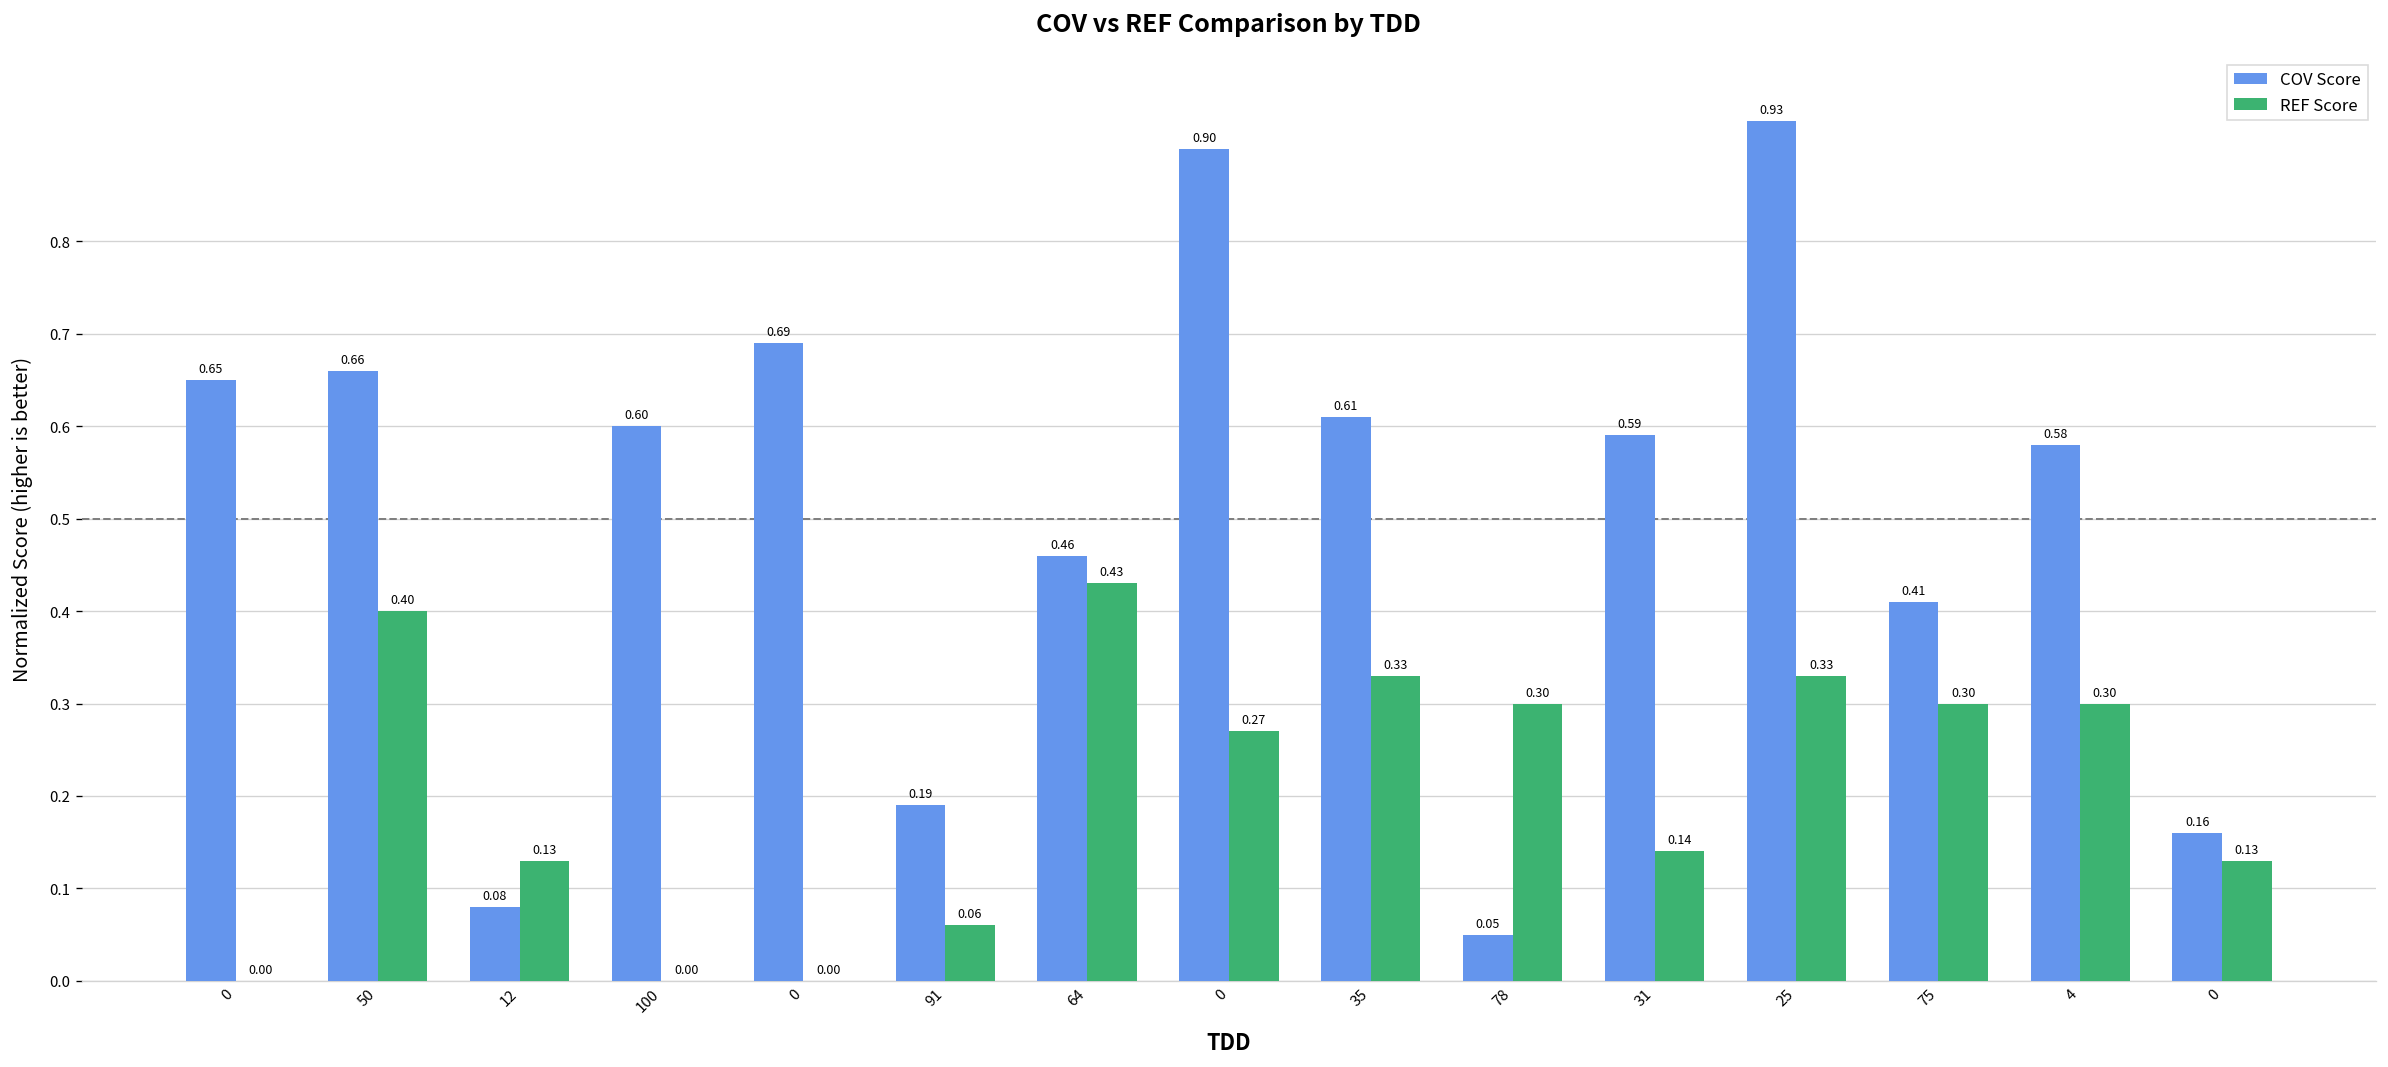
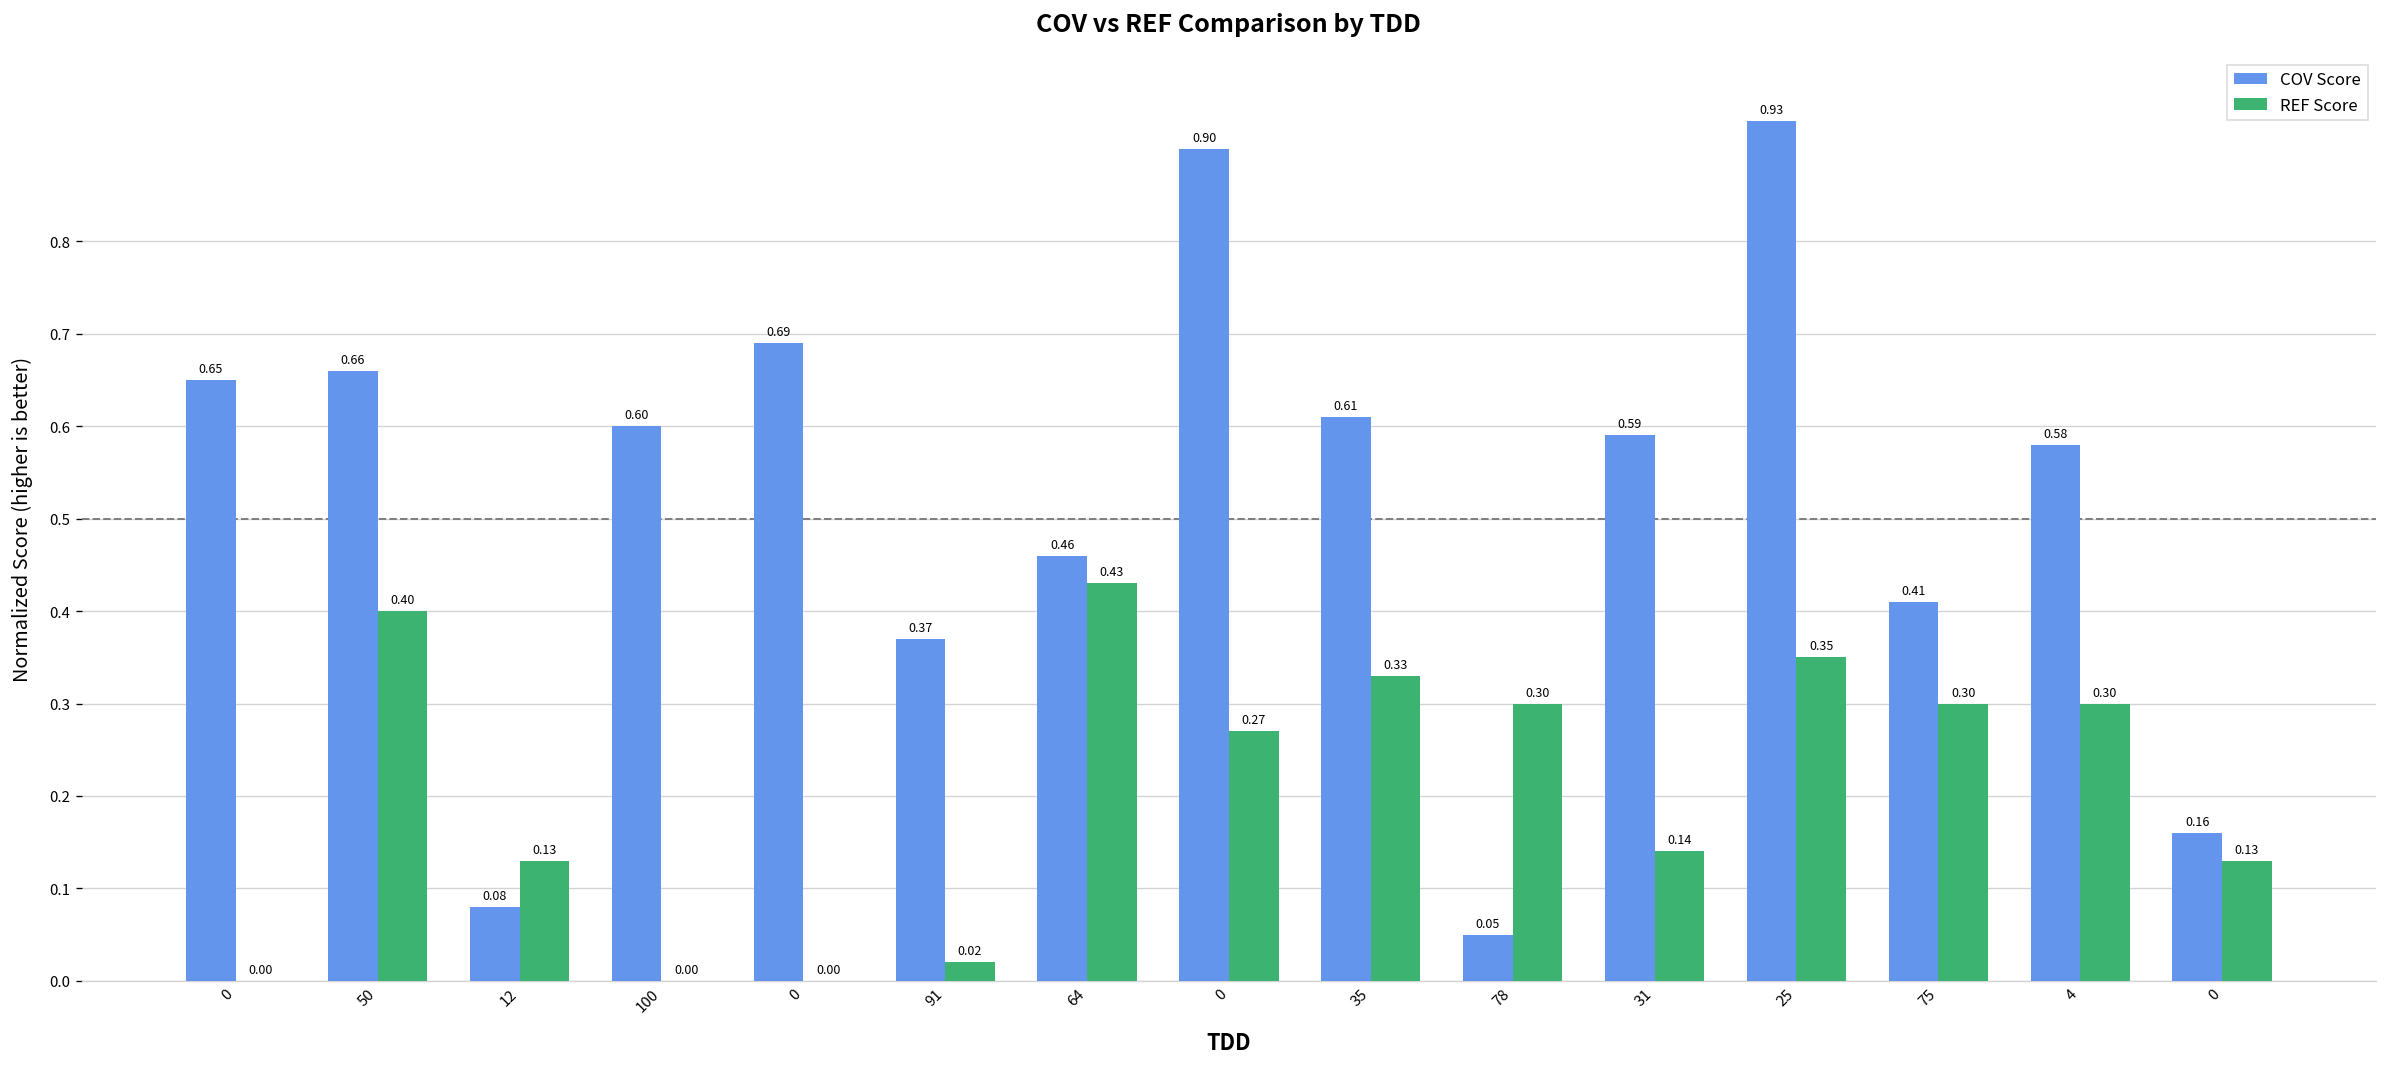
  {
    "COV Score": {
      "50": 0.66,
      "12": 0.08,
      "100": 0.60,
-     "91": 0.19,
+     "91": 0.37,
      "64": 0.46,
      "35": 0.61,
      "78": 0.05,
      "31": 0.59,
      "25": 0.93,
      "75": 0.41,
      "4": 0.58
    },
    "REF Score": {
      "50": 0.40,
      "12": 0.13,
      "100": 0.00,
-     "91": 0.06,
+     "91": 0.02,
      "64": 0.43,
      "35": 0.33,
      "78": 0.30,
      "31": 0.14,
-     "25": 0.33,
+     "25": 0.35,
      "75": 0.30,
      "4": 0.30
    }
  }
